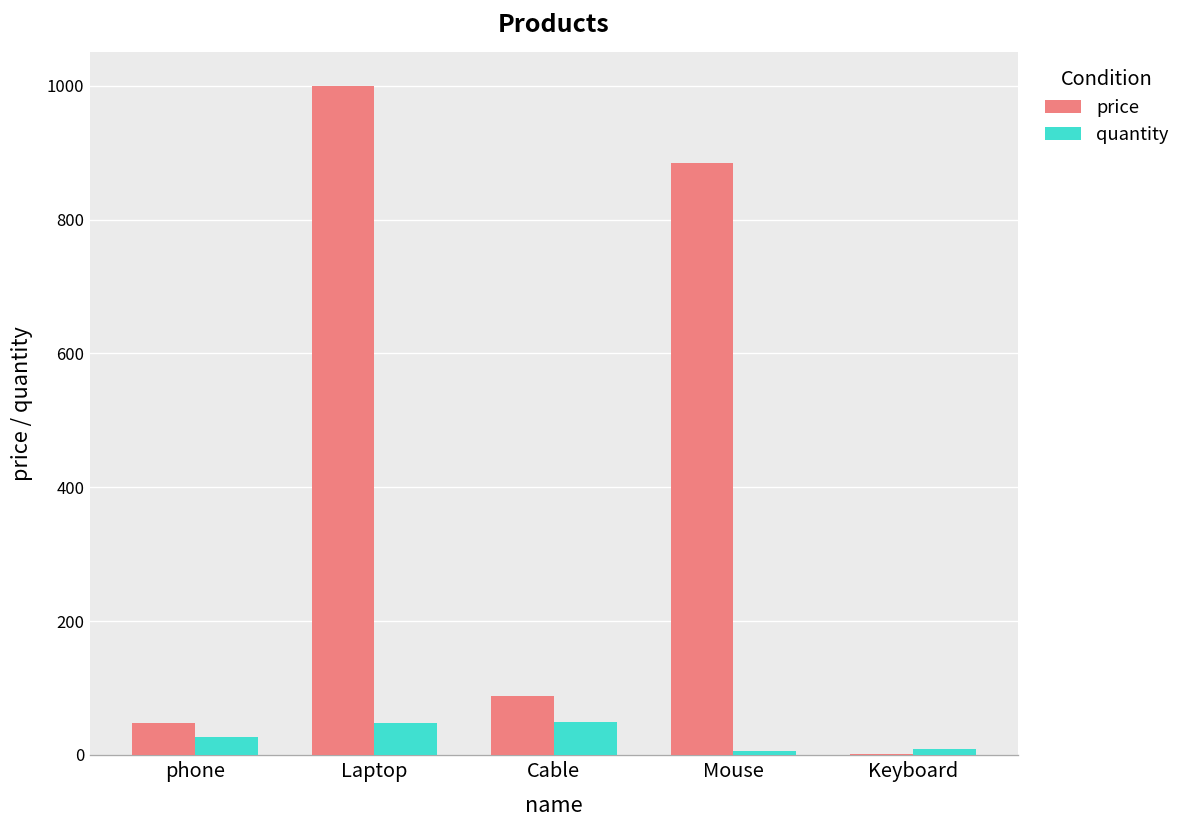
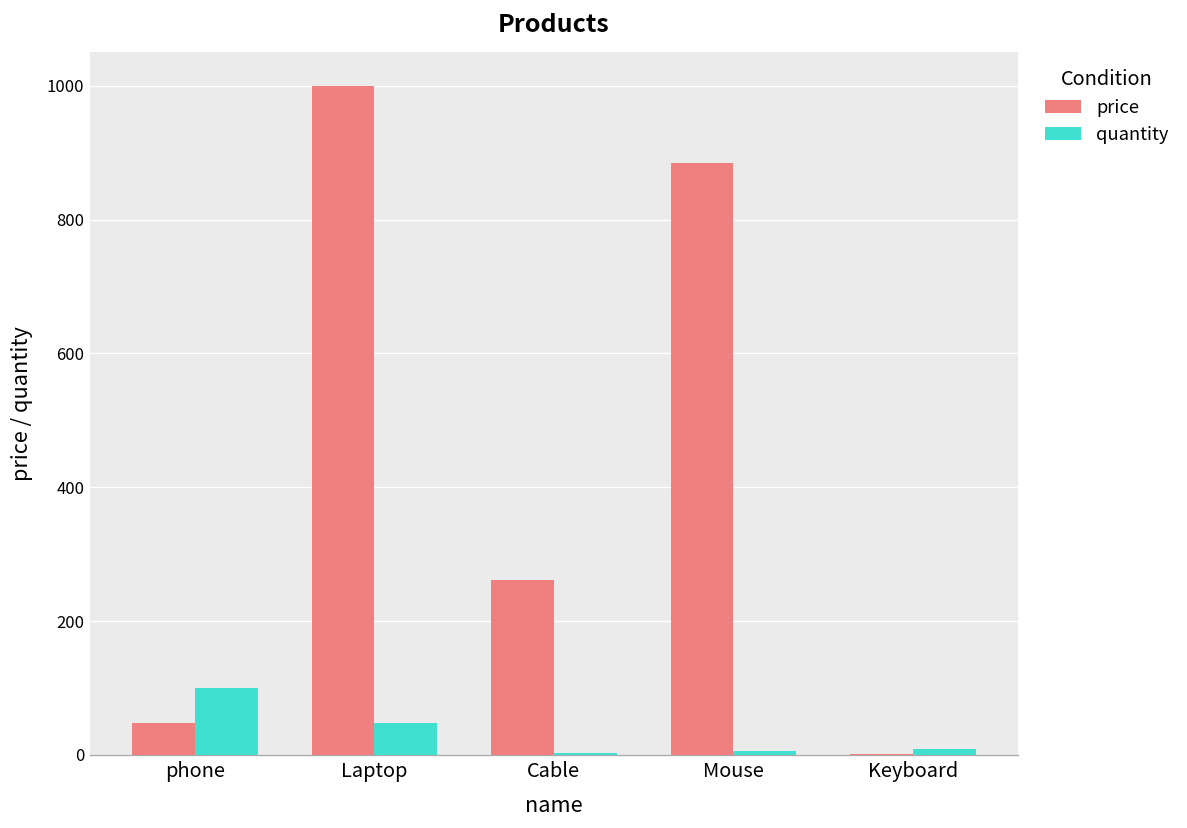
  {
    "price": {
      "phone": 50,
      "Laptop": 1000,
-     "Cable": 90,
+     "Cable": 260,
      "Mouse": 890
    },
    "quantity": {
-     "phone": 30,
+     "phone": 100,
      "Laptop": 50,
-     "Cable": 50,
+     "Cable": 0,
      "Mouse": 10,
      "Keyboard": 10
    }
  }
